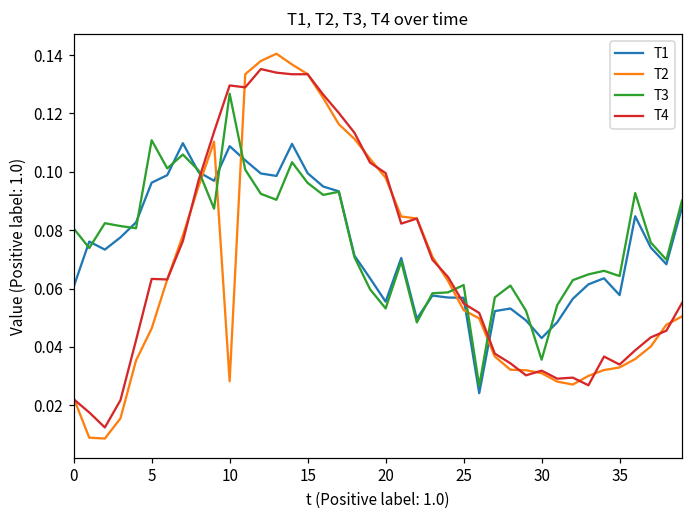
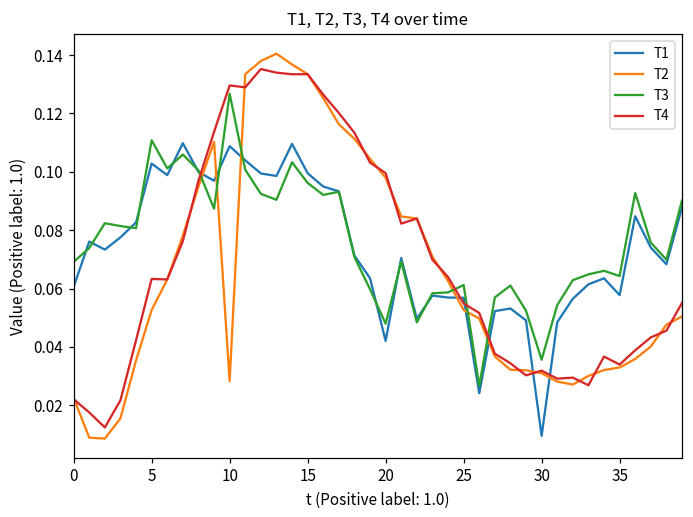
  {
    "T1": {
      "0": 0.061,
-     "5": 0.096,
+     "5": 0.103,
      "10": 0.109,
      "15": 0.100,
-     "20": 0.056,
+     "20": 0.042,
      "25": 0.057,
-     "30": 0.043,
+     "30": 0.010,
      "35": 0.058
    },
    "T2": {
-     "5": 0.046,
+     "5": 0.053,
      "10": 0.028,
      "20": 0.098,
      "25": 0.053,
      "35": 0.033
    },
    "T3": {
-     "0": 0.081,
+     "0": 0.069,
      "5": 0.111,
      "10": 0.127,
      "15": 0.096,
-     "20": 0.053,
+     "20": 0.048,
      "25": 0.061,
      "30": 0.036,
      "35": 0.064
    },
    "T4": {
      "5": 0.063,
      "10": 0.130,
      "20": 0.100,
      "25": 0.055,
      "35": 0.034
    }
  }
